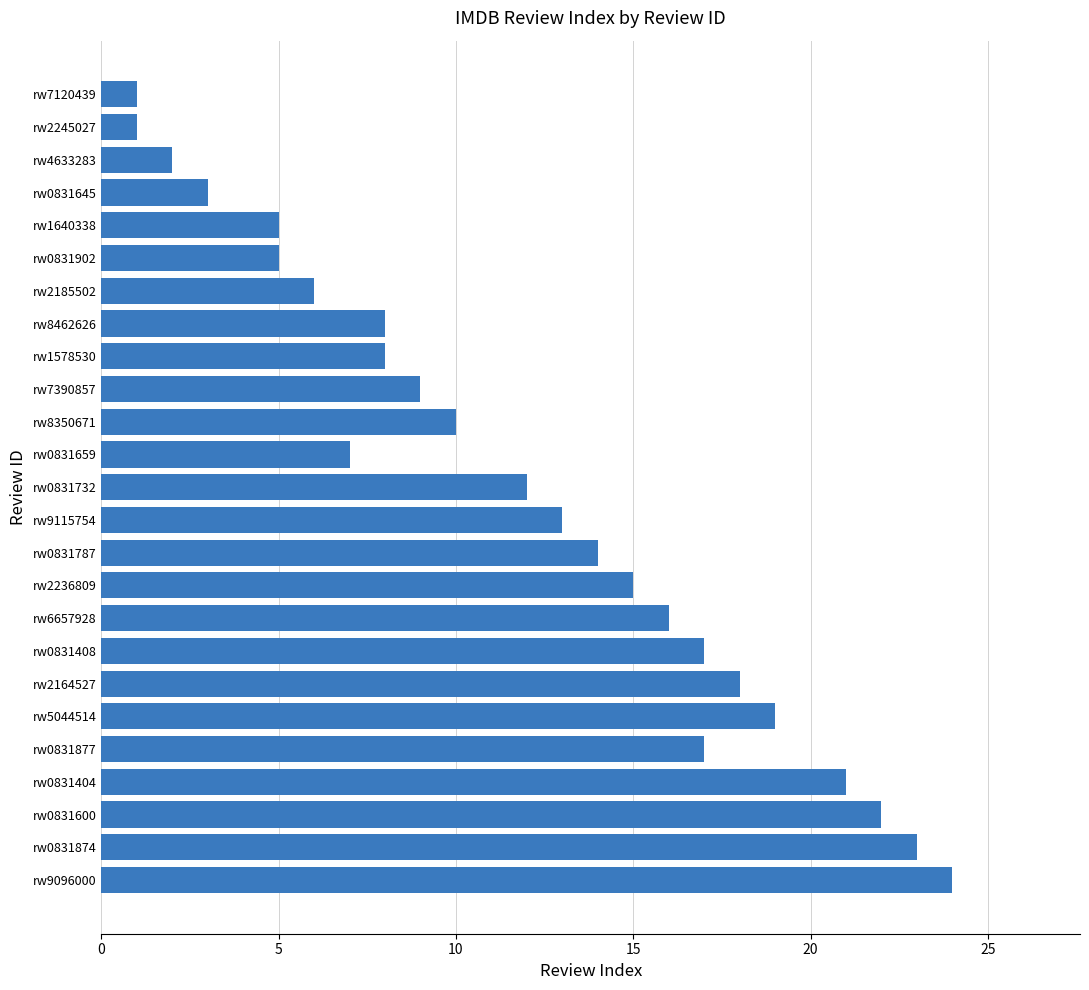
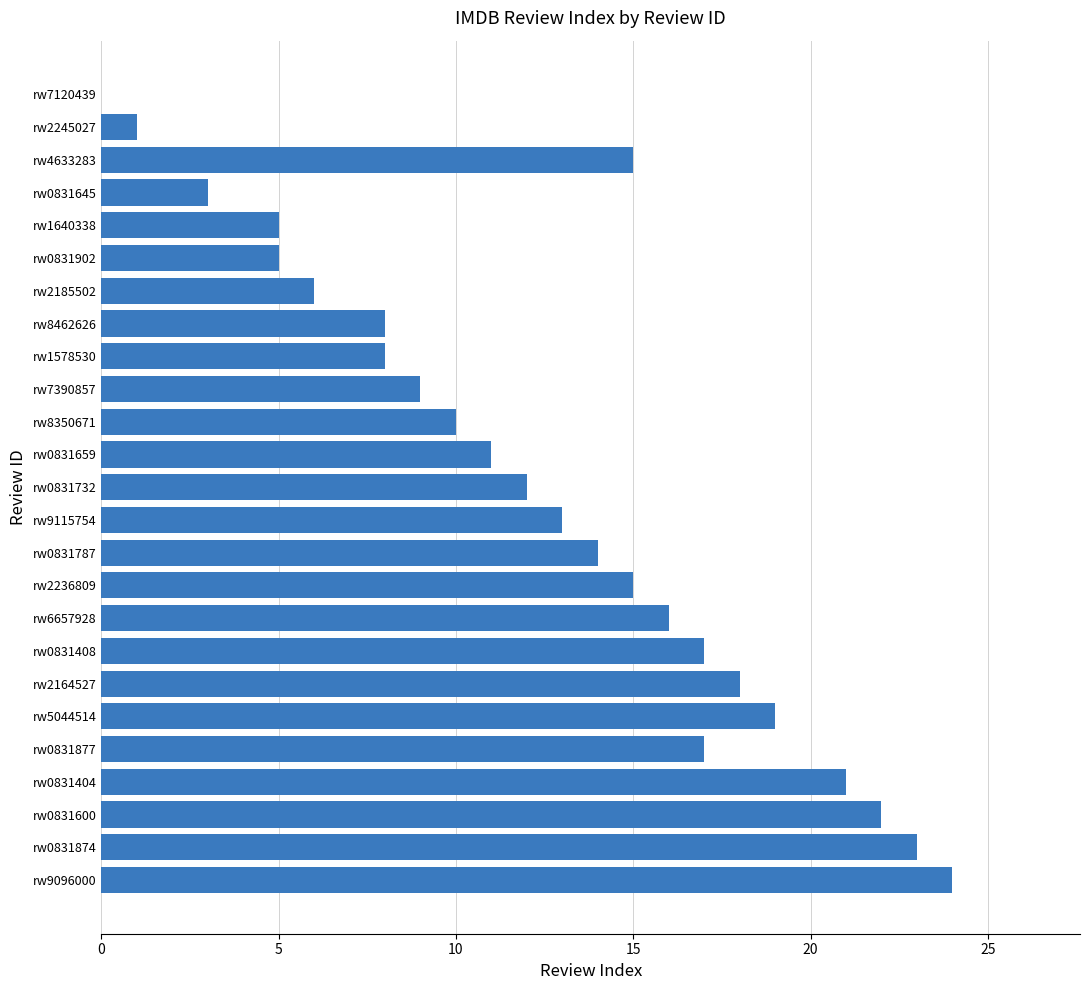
  {
-   "rw7120439": 1,
+   "rw7120439": 0,
    "rw2245027": 1,
-   "rw4633283": 2,
+   "rw4633283": 15,
    "rw0831645": 3,
    "rw1640338": 5,
    "rw0831902": 5,
    "rw2185502": 6,
    "rw8462626": 8,
    "rw1578530": 8,
    "rw7390857": 9,
    "rw8350671": 10,
-   "rw0831659": 7,
+   "rw0831659": 11,
    "rw0831732": 12,
    "rw9115754": 13,
    "rw0831787": 14,
    "rw2236809": 15,
    "rw6657928": 16,
    "rw0831408": 17,
    "rw2164527": 18,
    "rw5044514": 19,
    "rw0831877": 17,
    "rw0831404": 21,
    "rw0831600": 22,
    "rw0831874": 23,
    "rw9096000": 24
  }
